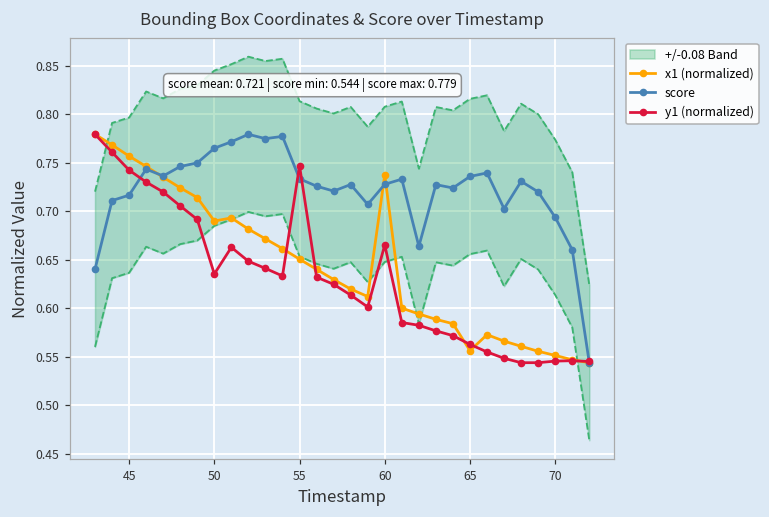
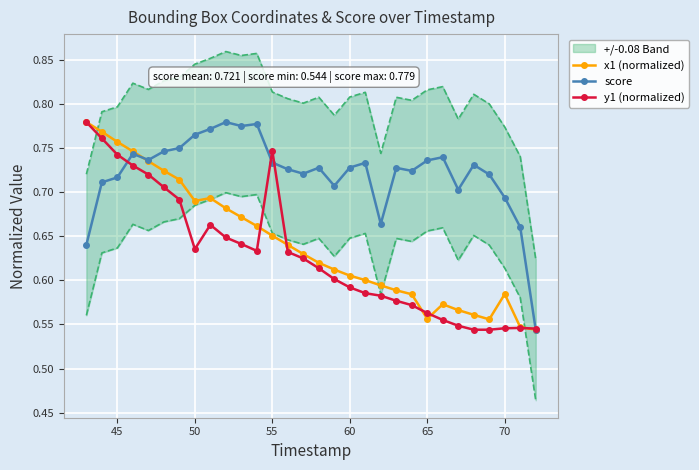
  {
    "x1 (normalized)": {
      "45": 0.76,
      "50": 0.69,
-     "60": 0.74,
+     "60": 0.61,
      "65": 0.56,
-     "70": 0.55
+     "70": 0.58
    },
    "score": {
      "45": 0.72,
      "50": 0.77,
      "55": 0.73,
      "60": 0.73,
      "65": 0.74,
      "70": 0.69
    },
    "y1 (normalized)": {
      "45": 0.74,
      "50": 0.64,
      "55": 0.75,
-     "60": 0.67,
+     "60": 0.59,
      "65": 0.56,
      "70": 0.55
    }
  }
